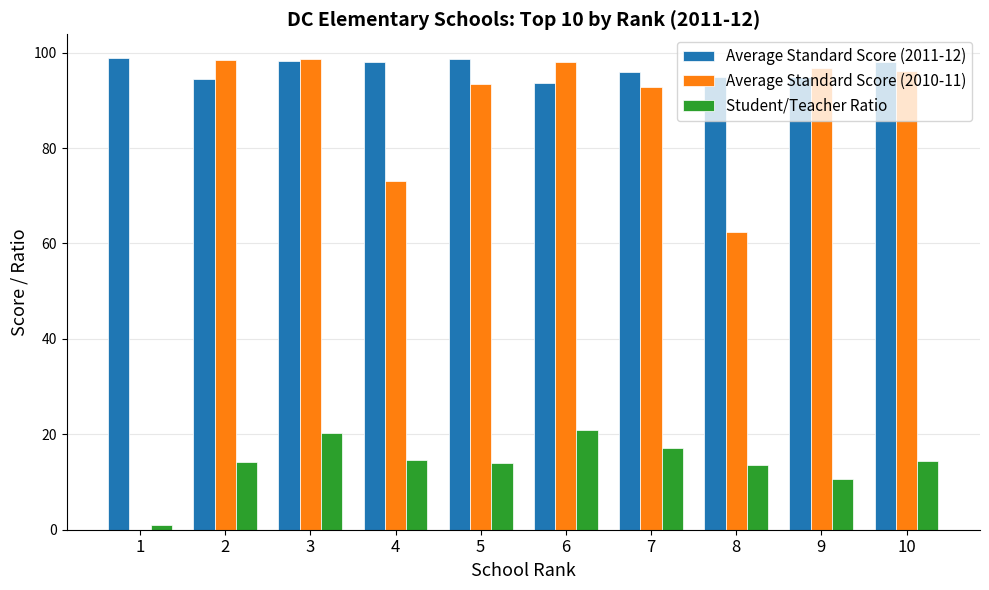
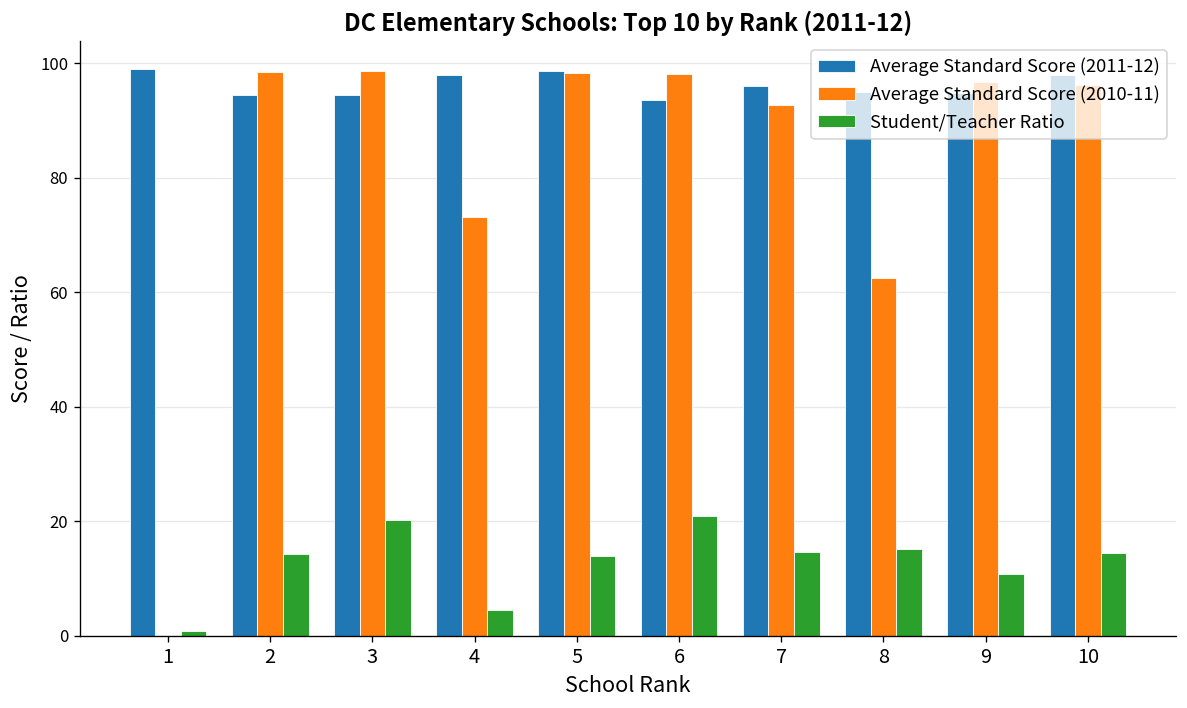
  {
    "Average Standard Score (2011-12)": {
      "1": 99,
      "2": 95,
-     "3": 98,
+     "3": 95,
      "4": 98,
      "5": 99,
      "6": 94,
      "7": 96
    },
    "Average Standard Score (2010-11)": {
      "1": 0,
      "2": 98,
      "3": 99,
      "4": 73,
-     "5": 93,
+     "5": 98,
      "6": 98,
      "7": 93,
      "8": 63
    },
    "Student/Teacher Ratio": {
      "1": 1,
      "2": 14,
      "3": 20,
-     "4": 15,
+     "4": 4,
      "5": 14,
      "6": 21,
-     "7": 17,
-     "8": 14,
+     "7": 15,
+     "8": 15,
      "9": 11,
      "10": 15
    }
  }
